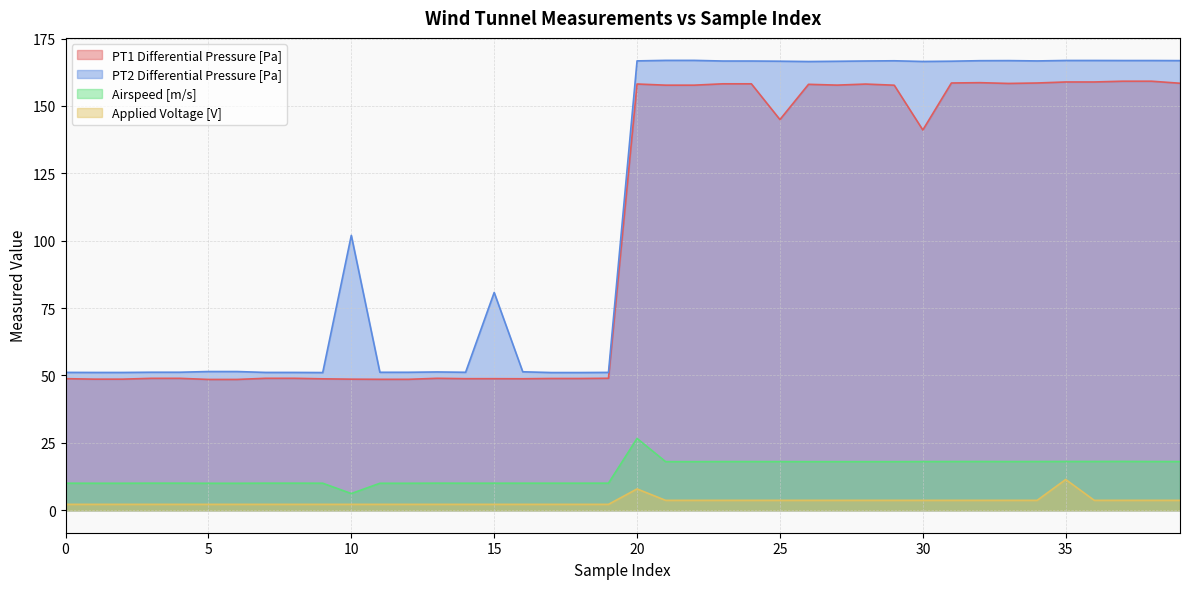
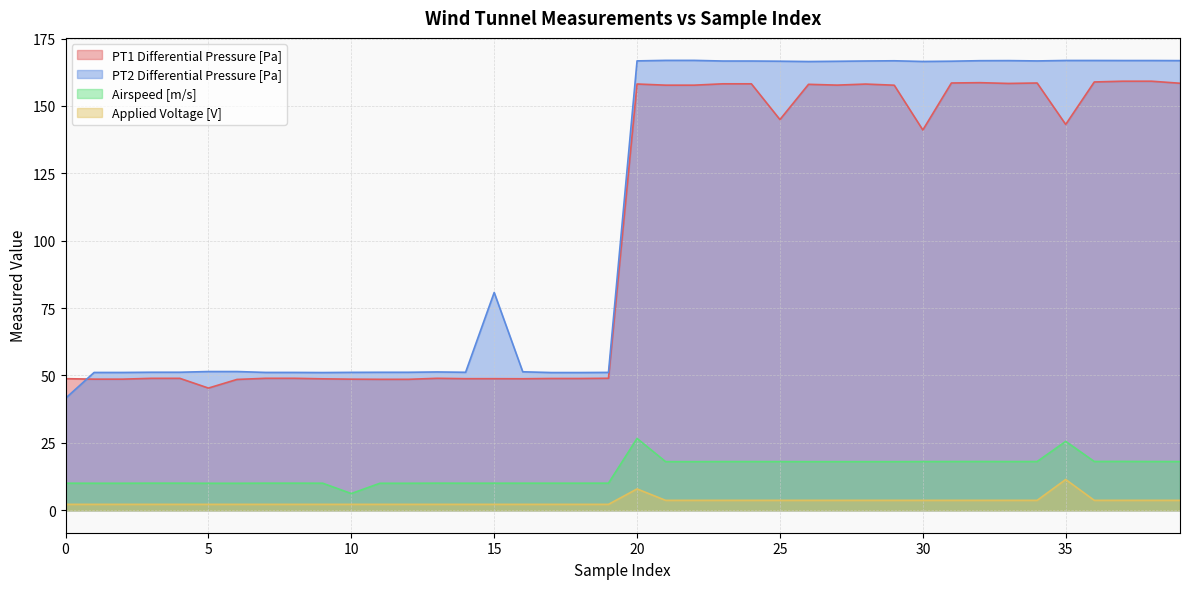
  {
    "PT1 Differential Pressure [Pa]": {
      "0": 49,
-     "5": 49,
+     "5": 45,
      "10": 49,
      "15": 49,
      "20": 158,
      "25": 145,
      "30": 141,
-     "35": 159
+     "35": 143
    },
    "PT2 Differential Pressure [Pa]": {
-     "0": 51,
+     "0": 42,
      "5": 51,
-     "10": 102,
+     "10": 51,
      "15": 81,
      "20": 167,
      "25": 167,
      "30": 167,
      "35": 167
    },
    "Airspeed [m/s]": {
      "0": 10,
      "5": 10,
      "10": 6,
      "15": 10,
      "20": 27,
      "25": 18,
      "30": 18,
-     "35": 18
+     "35": 26
    },
    "Applied Voltage [V]": {
      "0": 2,
      "5": 2,
      "10": 2,
      "15": 2,
      "20": 8,
      "25": 4,
      "30": 4,
      "35": 11
    }
  }
